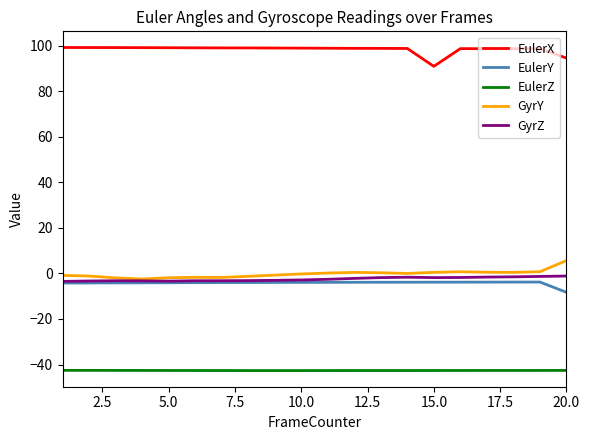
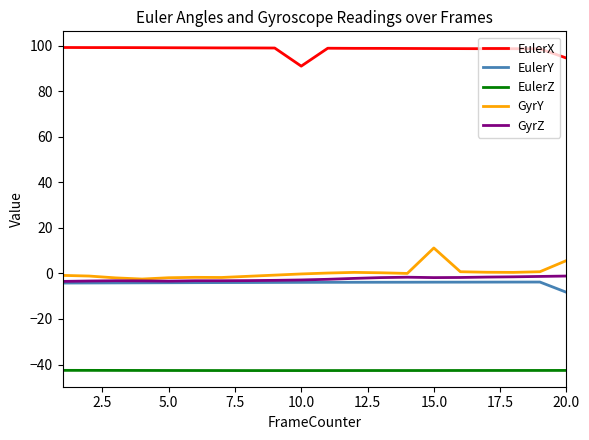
  {
    "EulerX": {
      "5.0": 99,
-     "10.0": 99,
-     "15.0": 91,
+     "10.0": 91,
+     "15.0": 99,
      "20.0": 95
    },
    "EulerY": {
      "15.0": -4,
      "20.0": -8
    },
    "EulerZ": {
      "5.0": -43,
      "10.0": -43,
      "15.0": -43,
      "20.0": -43
    },
    "GyrY": {
      "5.0": -2,
      "10.0": 0,
-     "15.0": 0,
+     "15.0": 11,
      "20.0": 6
    },
    "GyrZ": {
      "15.0": -2,
      "20.0": -1
    }
  }
